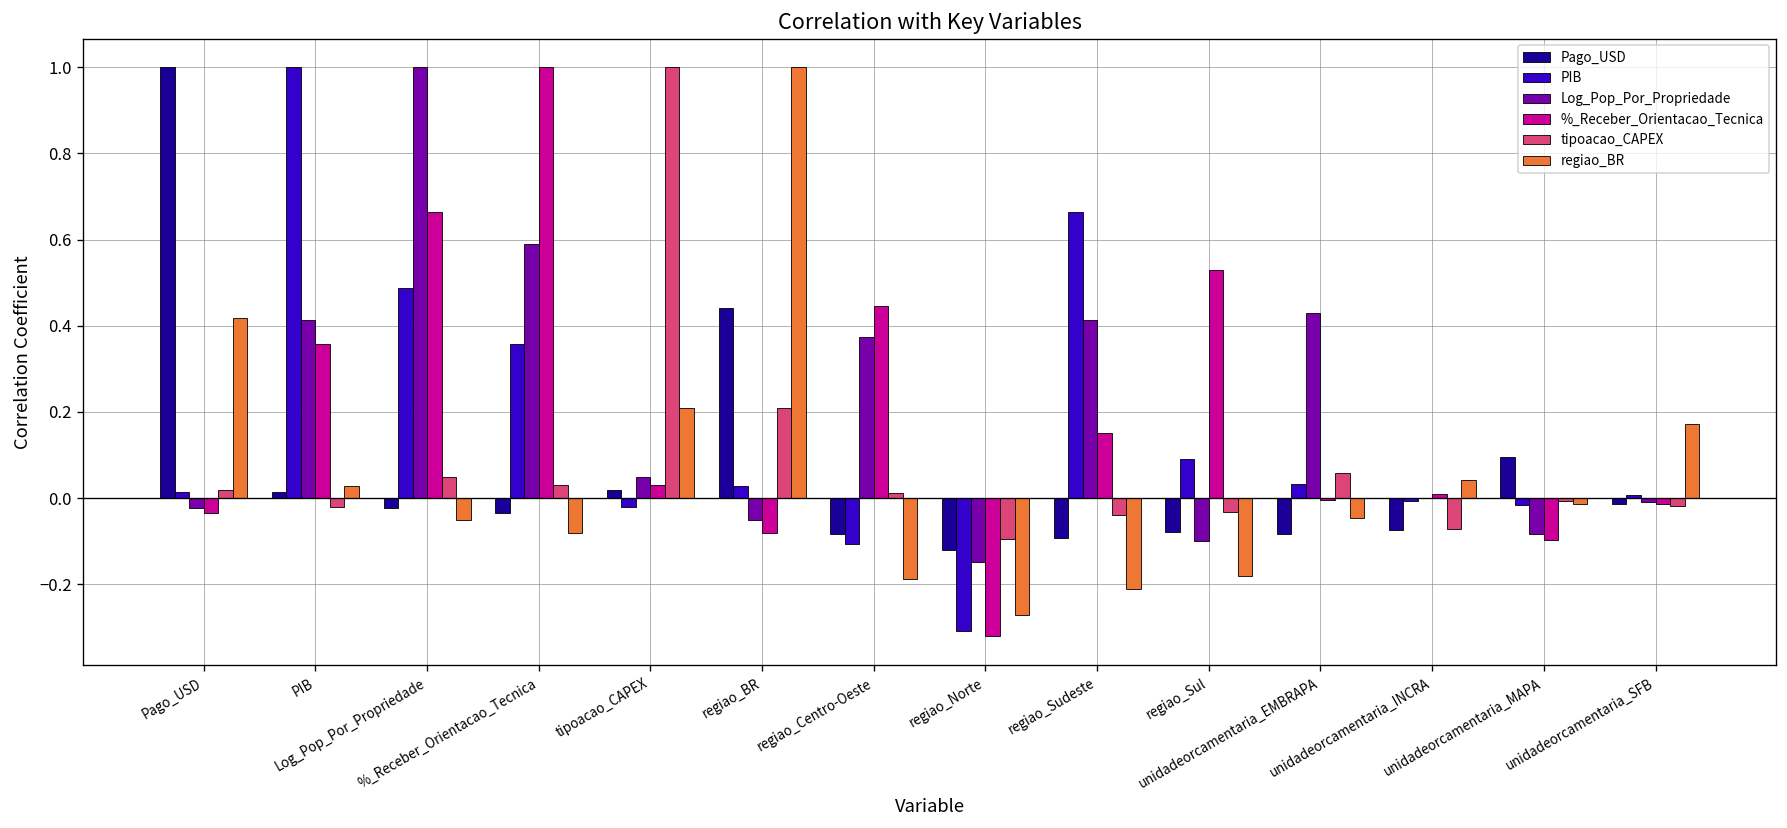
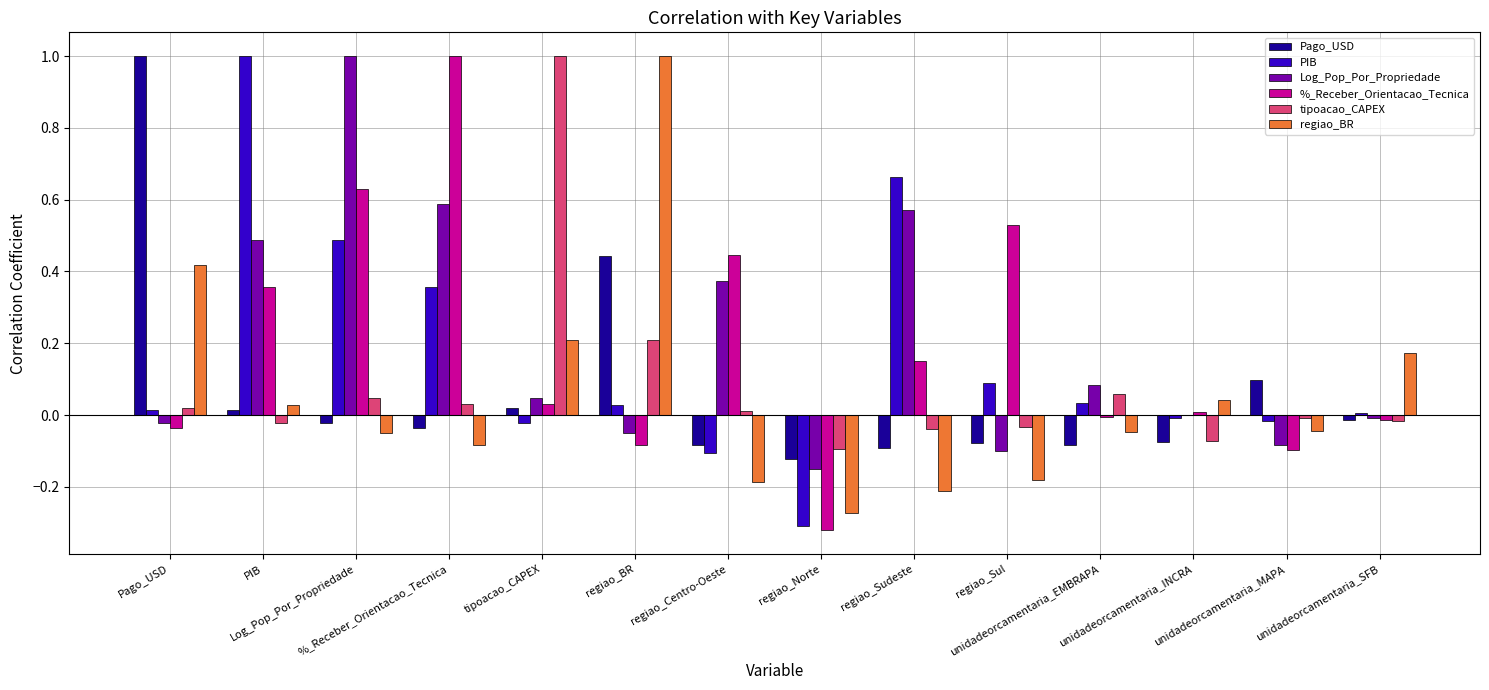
  {
    "Log_Pop_Por_Propriedade": {
      "Pago_USD": -0.02,
-     "PIB": 0.41,
+     "PIB": 0.49,
      "Log_Pop_Por_Propriedade": 1.00,
      "%_Receber_Orientacao_Tecnica": 0.59,
      "tipoacao_CAPEX": 0.05,
      "regiao_BR": -0.05,
      "regiao_Centro-Oeste": 0.37,
      "regiao_Norte": -0.15,
-     "regiao_Sudeste": 0.41,
+     "regiao_Sudeste": 0.57,
      "regiao_Sul": -0.10,
-     "unidadeorcamentaria_EMBRAPA": 0.43,
+     "unidadeorcamentaria_EMBRAPA": 0.08,
      "unidadeorcamentaria_MAPA": -0.08,
      "unidadeorcamentaria_SFB": -0.01
    },
    "%_Receber_Orientacao_Tecnica": {
      "Pago_USD": -0.04,
      "PIB": 0.36,
-     "Log_Pop_Por_Propriedade": 0.66,
+     "Log_Pop_Por_Propriedade": 0.63,
      "%_Receber_Orientacao_Tecnica": 1.00,
      "tipoacao_CAPEX": 0.03,
      "regiao_BR": -0.08,
      "regiao_Centro-Oeste": 0.45,
      "regiao_Norte": -0.32,
      "regiao_Sudeste": 0.15,
      "regiao_Sul": 0.53,
      "unidadeorcamentaria_INCRA": 0.01,
      "unidadeorcamentaria_MAPA": -0.10,
      "unidadeorcamentaria_SFB": -0.01
    },
    "tipoacao_CAPEX": {
      "Pago_USD": 0.02,
      "PIB": -0.02,
      "Log_Pop_Por_Propriedade": 0.05,
      "%_Receber_Orientacao_Tecnica": 0.03,
      "tipoacao_CAPEX": 1.00,
      "regiao_BR": 0.21,
      "regiao_Centro-Oeste": 0.01,
      "regiao_Norte": -0.10,
      "regiao_Sudeste": -0.04,
      "regiao_Sul": -0.03,
      "unidadeorcamentaria_EMBRAPA": 0.06,
      "unidadeorcamentaria_INCRA": -0.07,
      "unidadeorcamentaria_MAPA": -0.01,
      "unidadeorcamentaria_SFB": -0.02
    },
    "regiao_BR": {
      "Pago_USD": 0.42,
      "PIB": 0.03,
      "Log_Pop_Por_Propriedade": -0.05,
      "%_Receber_Orientacao_Tecnica": -0.08,
      "tipoacao_CAPEX": 0.21,
      "regiao_BR": 1.00,
      "regiao_Centro-Oeste": -0.19,
      "regiao_Norte": -0.27,
      "regiao_Sudeste": -0.21,
      "regiao_Sul": -0.18,
      "unidadeorcamentaria_EMBRAPA": -0.05,
      "unidadeorcamentaria_INCRA": 0.04,
-     "unidadeorcamentaria_MAPA": -0.01,
+     "unidadeorcamentaria_MAPA": -0.04,
      "unidadeorcamentaria_SFB": 0.17
    }
  }
